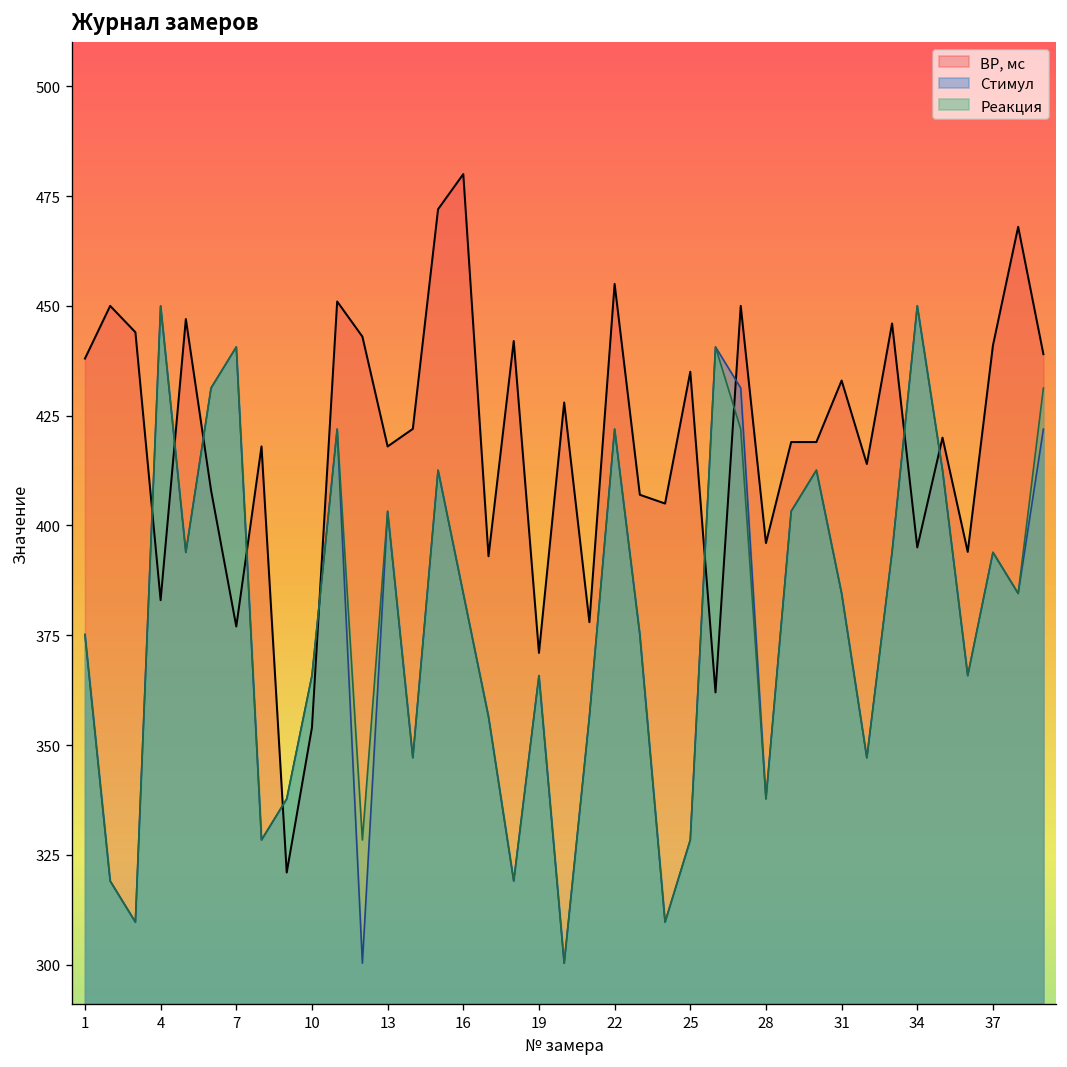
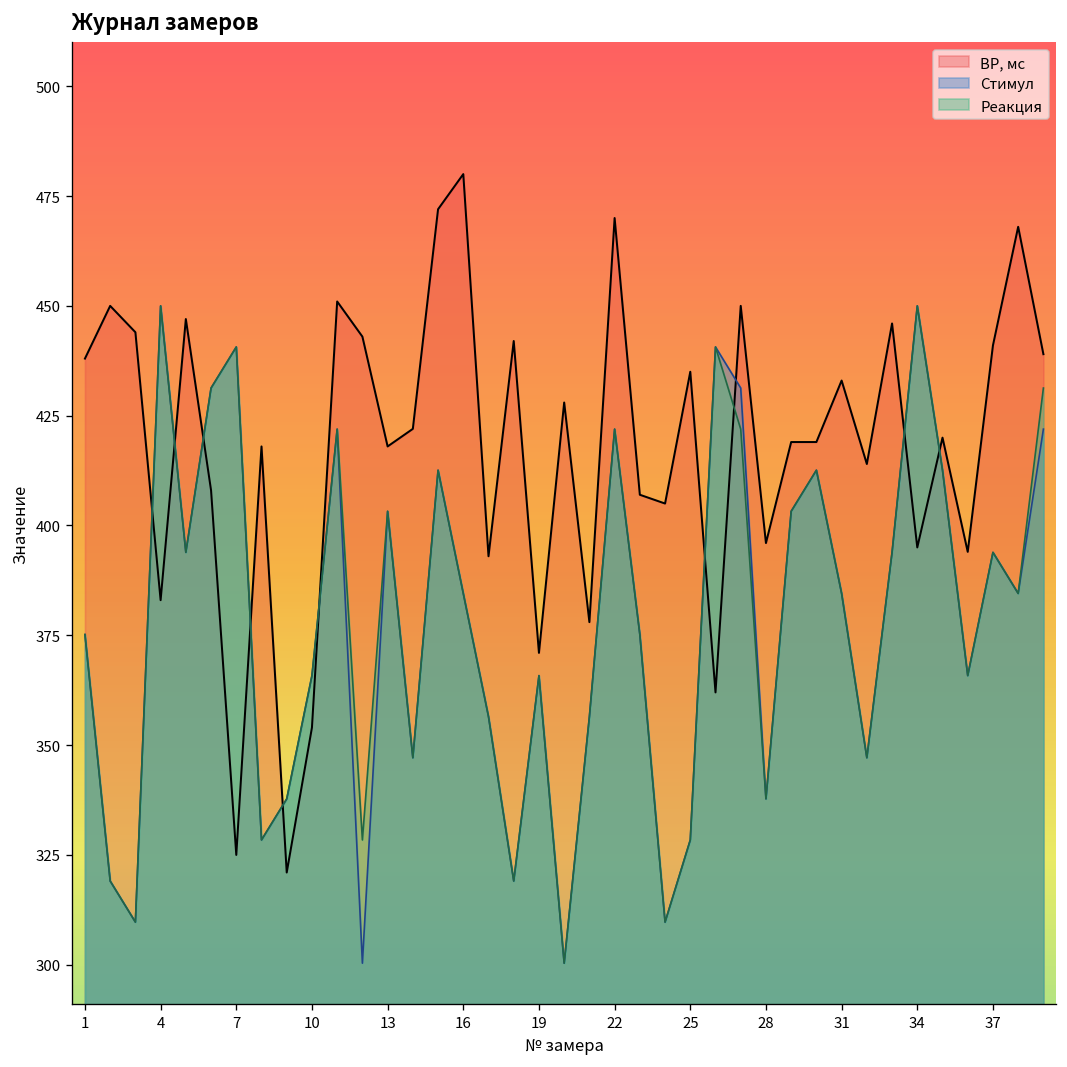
  {
    "ВР, мс": {
      "1": 438,
      "4": 383,
-     "7": 377,
+     "7": 325,
      "10": 354,
      "13": 418,
      "16": 480,
      "19": 371,
-     "22": 455,
+     "22": 470,
      "25": 435,
      "28": 396,
      "31": 433,
      "34": 395,
      "37": 441
    }
  }
